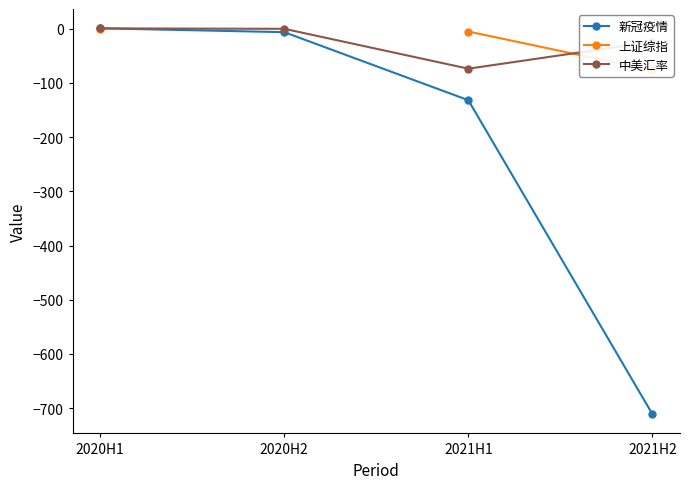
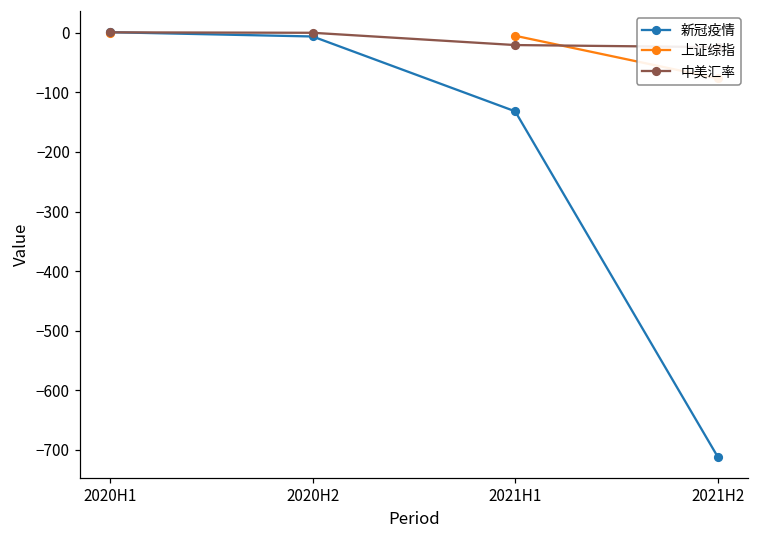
  {
    "新冠疫情": {
      "2020H2": -10,
      "2021H1": -130,
      "2021H2": -710
    },
    "上证综指": {
      "2021H1": -10
    },
    "中美汇率": {
      "2020H2": 0,
-     "2021H1": -70
+     "2021H1": -20
    }
  }
